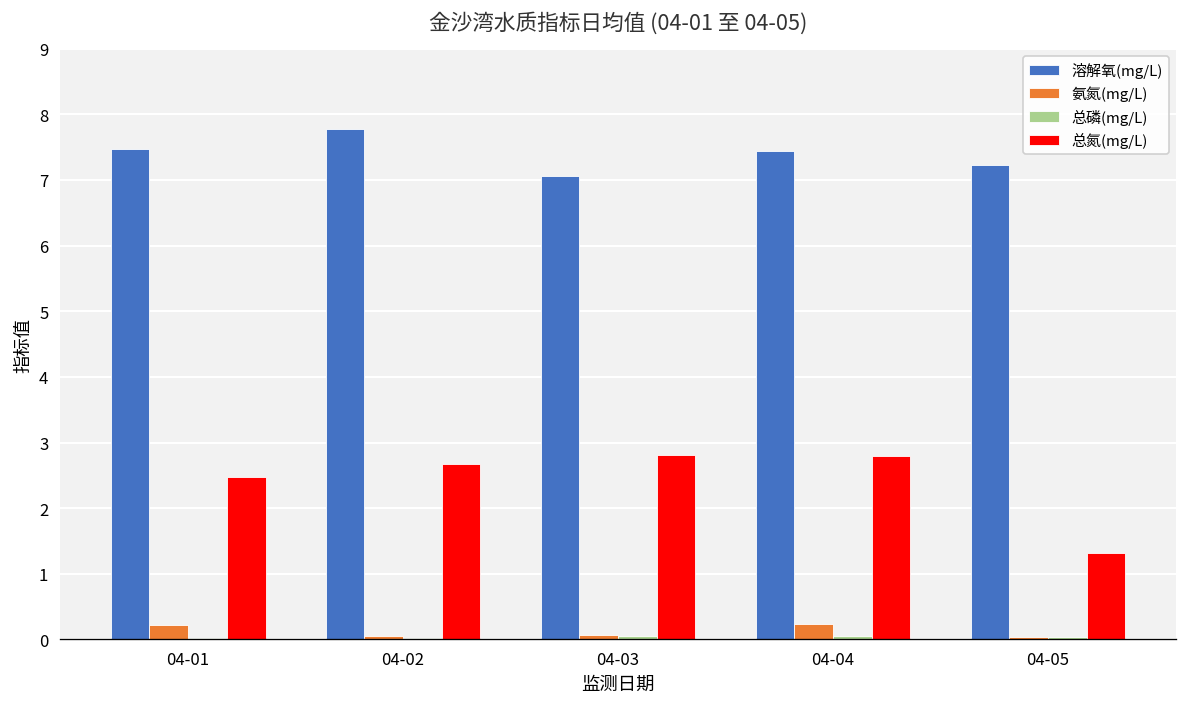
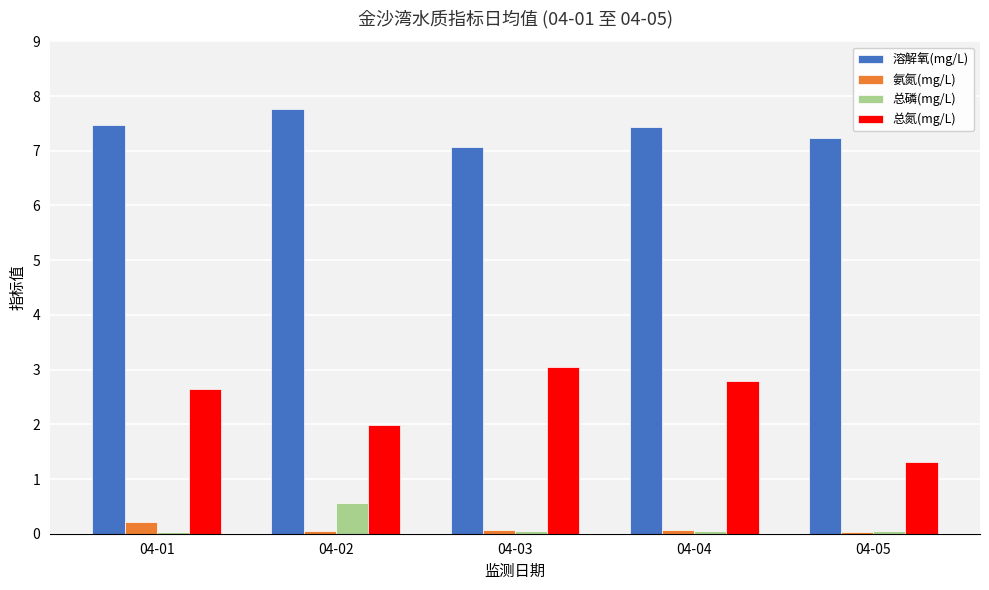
  {
    "溶解氧(mg/L)": {
      "04-01": 7.5,
      "04-02": 7.8,
      "04-03": 7.1,
      "04-04": 7.4,
      "04-05": 7.2
    },
    "氨氮(mg/L)": {
      "04-01": 0.2,
      "04-02": 0.0,
      "04-03": 0.1,
-     "04-04": 0.2
+     "04-04": 0.1
    },
    "总磷(mg/L)": {
-     "04-02": 0.0,
+     "04-02": 0.6,
      "04-03": 0.1,
      "04-04": 0.1
    },
    "总氮(mg/L)": {
-     "04-01": 2.5,
-     "04-02": 2.7,
-     "04-03": 2.8,
+     "04-01": 2.7,
+     "04-02": 2.0,
+     "04-03": 3.1,
      "04-04": 2.8,
      "04-05": 1.3
    }
  }
